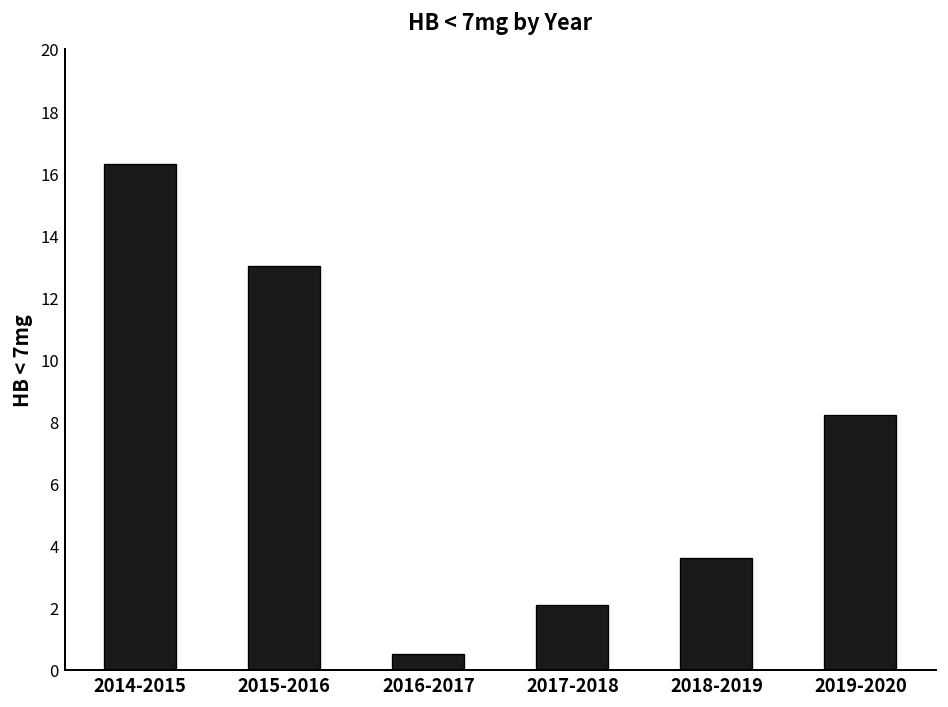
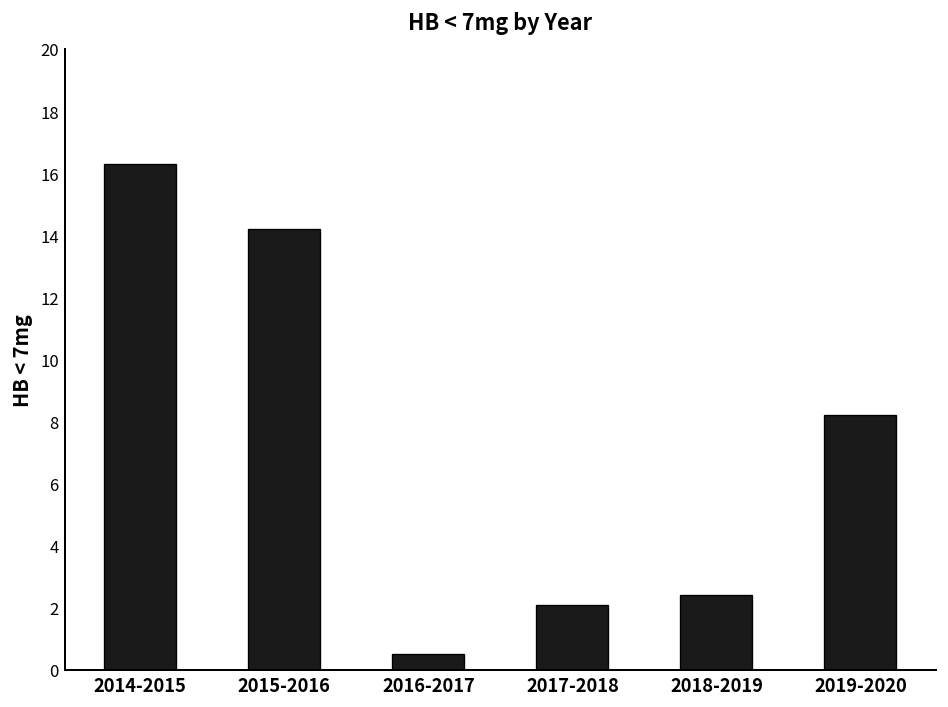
  {
    "2014-2015": 16.3,
-   "2015-2016": 13.0,
+   "2015-2016": 14.2,
    "2016-2017": 0.5,
    "2017-2018": 2.1,
-   "2018-2019": 3.6,
+   "2018-2019": 2.4,
    "2019-2020": 8.2
  }
